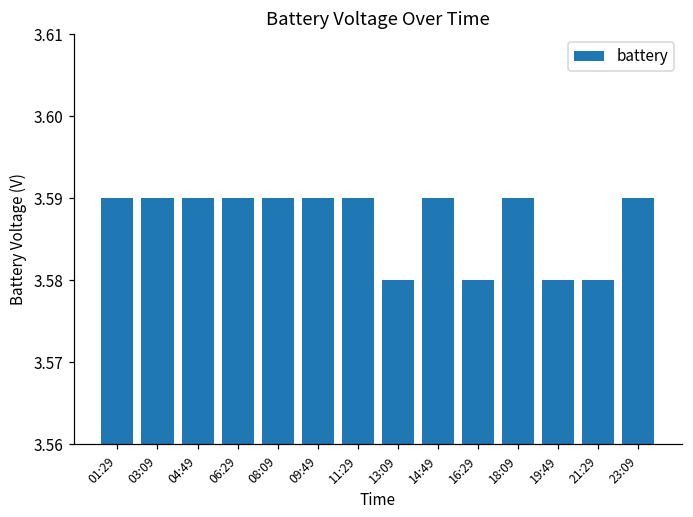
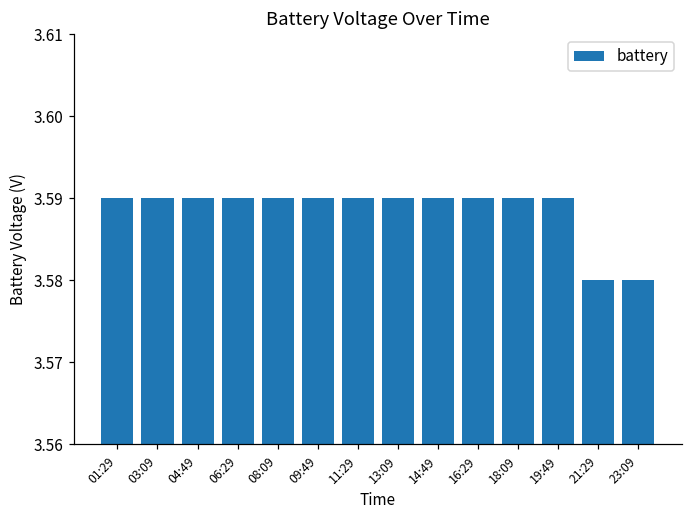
  {
    "01:29": 3.59,
    "03:09": 3.59,
    "04:49": 3.59,
    "06:29": 3.59,
    "08:09": 3.59,
    "09:49": 3.59,
    "11:29": 3.59,
-   "13:09": 3.58,
+   "13:09": 3.59,
    "14:49": 3.59,
-   "16:29": 3.58,
+   "16:29": 3.59,
    "18:09": 3.59,
-   "19:49": 3.58,
+   "19:49": 3.59,
    "21:29": 3.58,
-   "23:09": 3.59
+   "23:09": 3.58
  }
